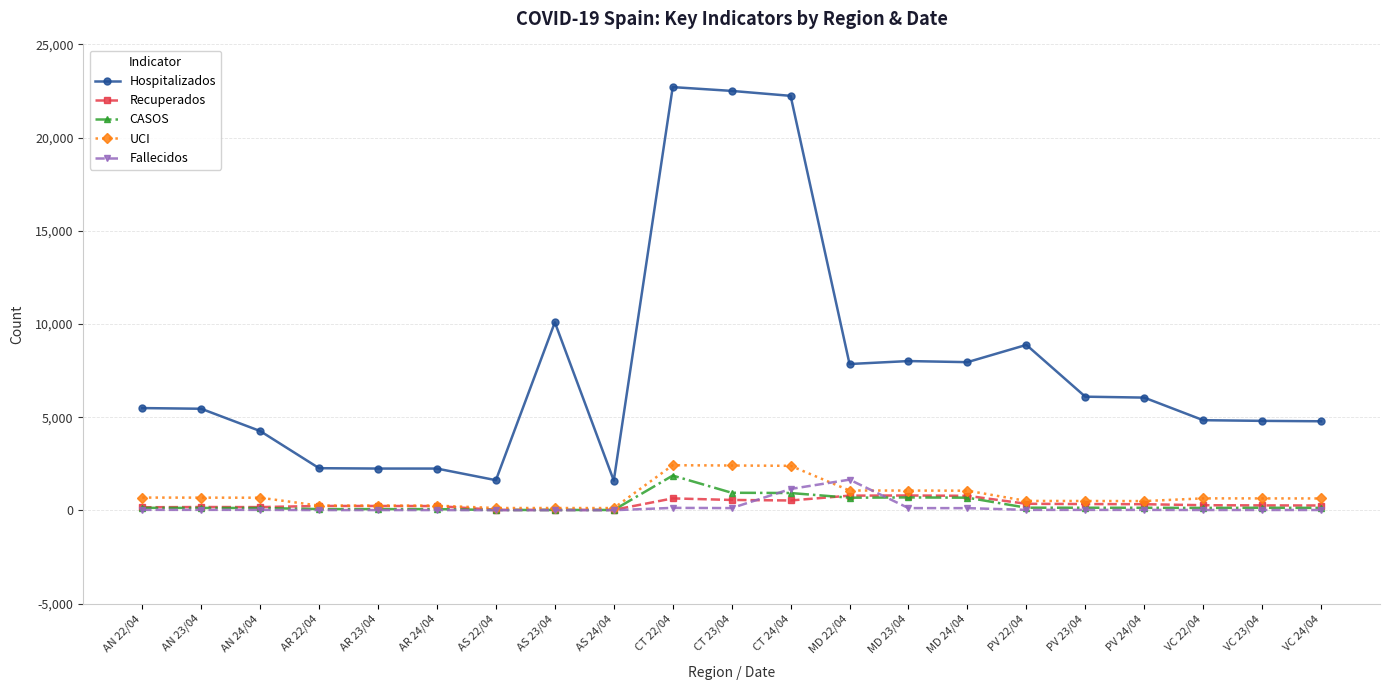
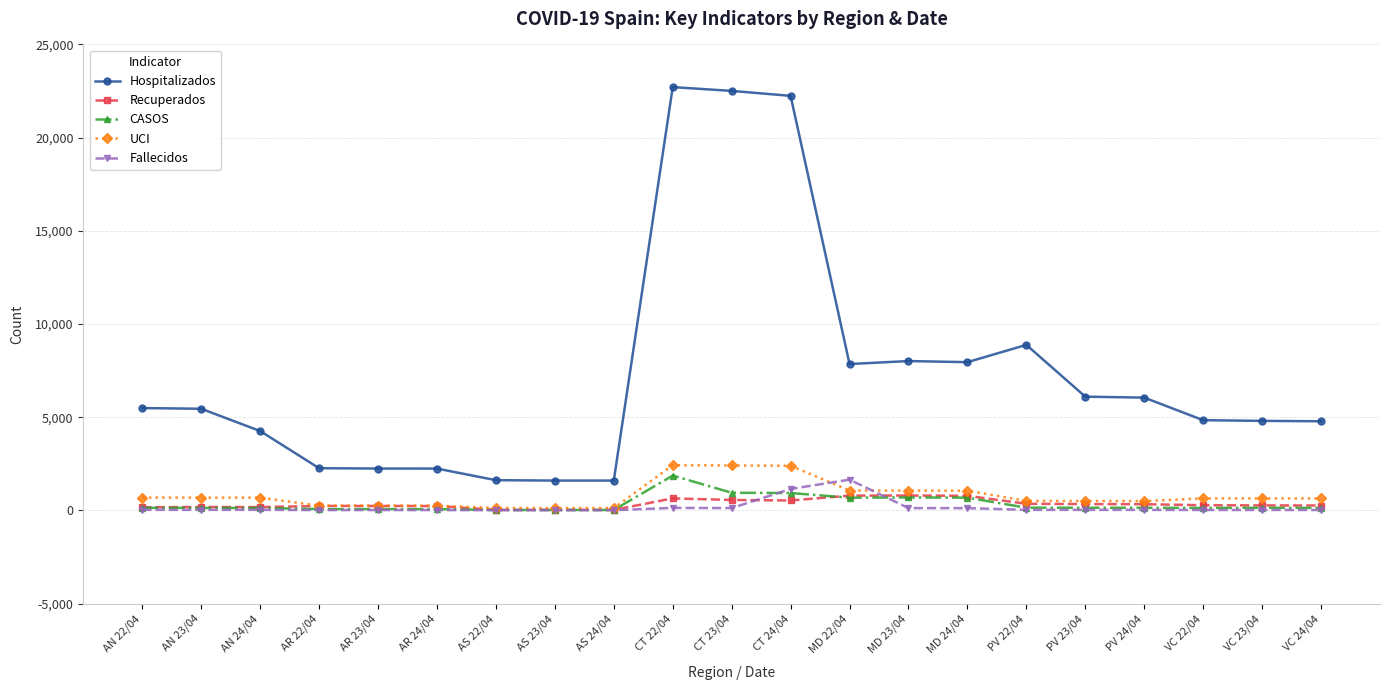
  {
    "Hospitalizados": {
      "AN 22/04": "5,500",
      "AN 23/04": "5,500",
      "AN 24/04": "4,300",
      "AR 22/04": "2,300",
      "AR 23/04": "2,200",
      "AR 24/04": "2,200",
      "AS 22/04": "1,600",
-     "AS 23/04": "10,100",
+     "AS 23/04": "1,600",
      "AS 24/04": "1,600",
      "CT 22/04": "22,700",
      "CT 23/04": "22,500",
      "CT 24/04": "22,200",
      "MD 22/04": "7,900",
      "MD 23/04": "8,000",
      "MD 24/04": "8,000",
      "PV 22/04": "8,900",
      "PV 23/04": "6,100",
      "PV 24/04": "6,100",
      "VC 22/04": "4,800",
      "VC 23/04": "4,800",
      "VC 24/04": "4,800"
    },
    "Recuperados": {
      "CT 22/04": "600",
      "CT 23/04": "600",
      "CT 24/04": "500",
      "PV 22/04": "400",
      "PV 23/04": "300",
      "PV 24/04": "300",
      "VC 22/04": "300"
    },
    "CASOS": {
      "CT 22/04": "1,900",
      "CT 23/04": "900",
      "CT 24/04": "900"
    },
    "UCI": {
      "AN 22/04": "700",
      "AN 23/04": "700",
      "AN 24/04": "700",
      "CT 22/04": "2,400",
      "CT 23/04": "2,400",
      "CT 24/04": "2,400",
      "MD 22/04": "1,100",
      "MD 23/04": "1,100",
      "MD 24/04": "1,100",
      "PV 22/04": "500",
      "PV 23/04": "500",
      "PV 24/04": "500",
      "VC 22/04": "600",
      "VC 23/04": "600",
      "VC 24/04": "600"
    },
    "Fallecidos": {
      "CT 22/04": "100",
      "CT 23/04": "100",
      "CT 24/04": "1,100",
      "MD 22/04": "1,600",
      "MD 23/04": "100",
      "MD 24/04": "100"
    }
  }
